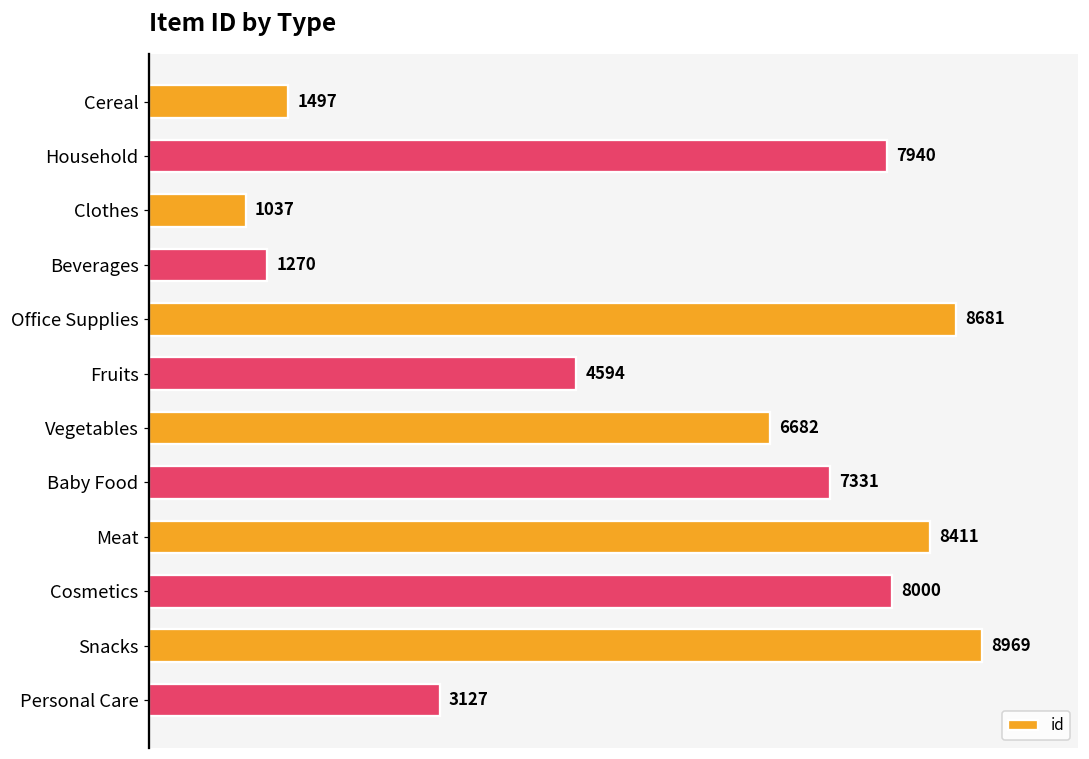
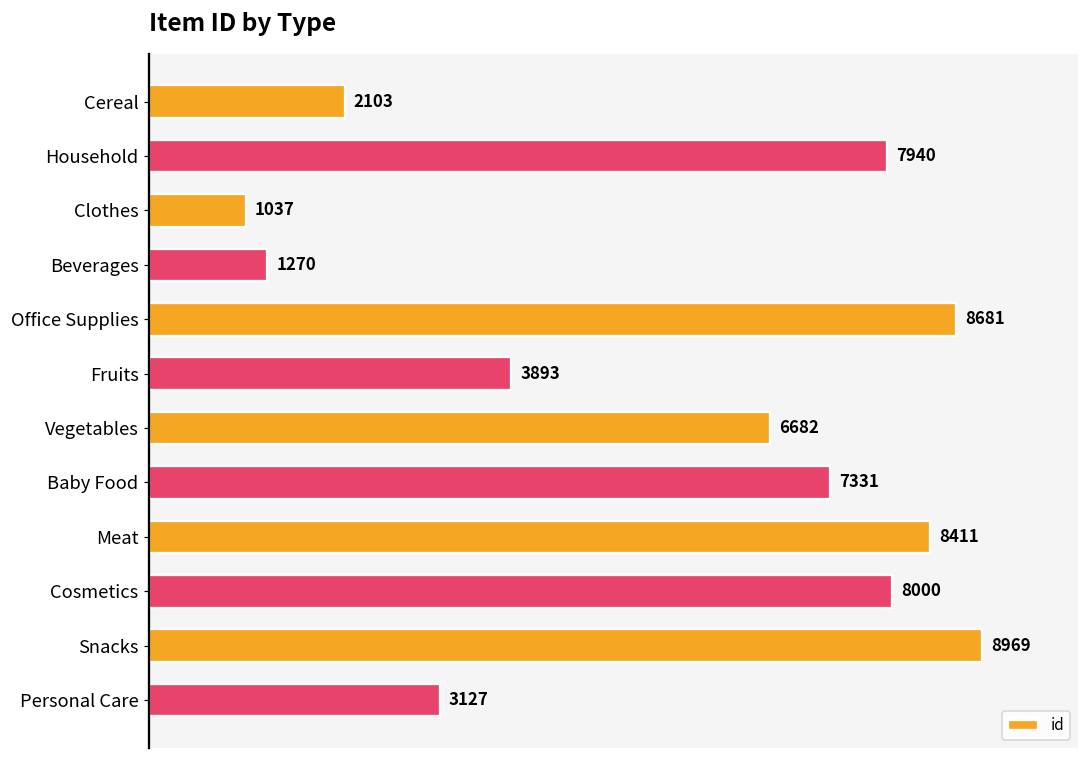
  {
-   "Cereal": 1497,
+   "Cereal": 2103,
    "Household": 7940,
    "Clothes": 1037,
    "Beverages": 1270,
    "Office Supplies": 8681,
-   "Fruits": 4594,
+   "Fruits": 3893,
    "Vegetables": 6682,
    "Baby Food": 7331,
    "Meat": 8411,
    "Cosmetics": 8000,
    "Snacks": 8969,
    "Personal Care": 3127
  }
